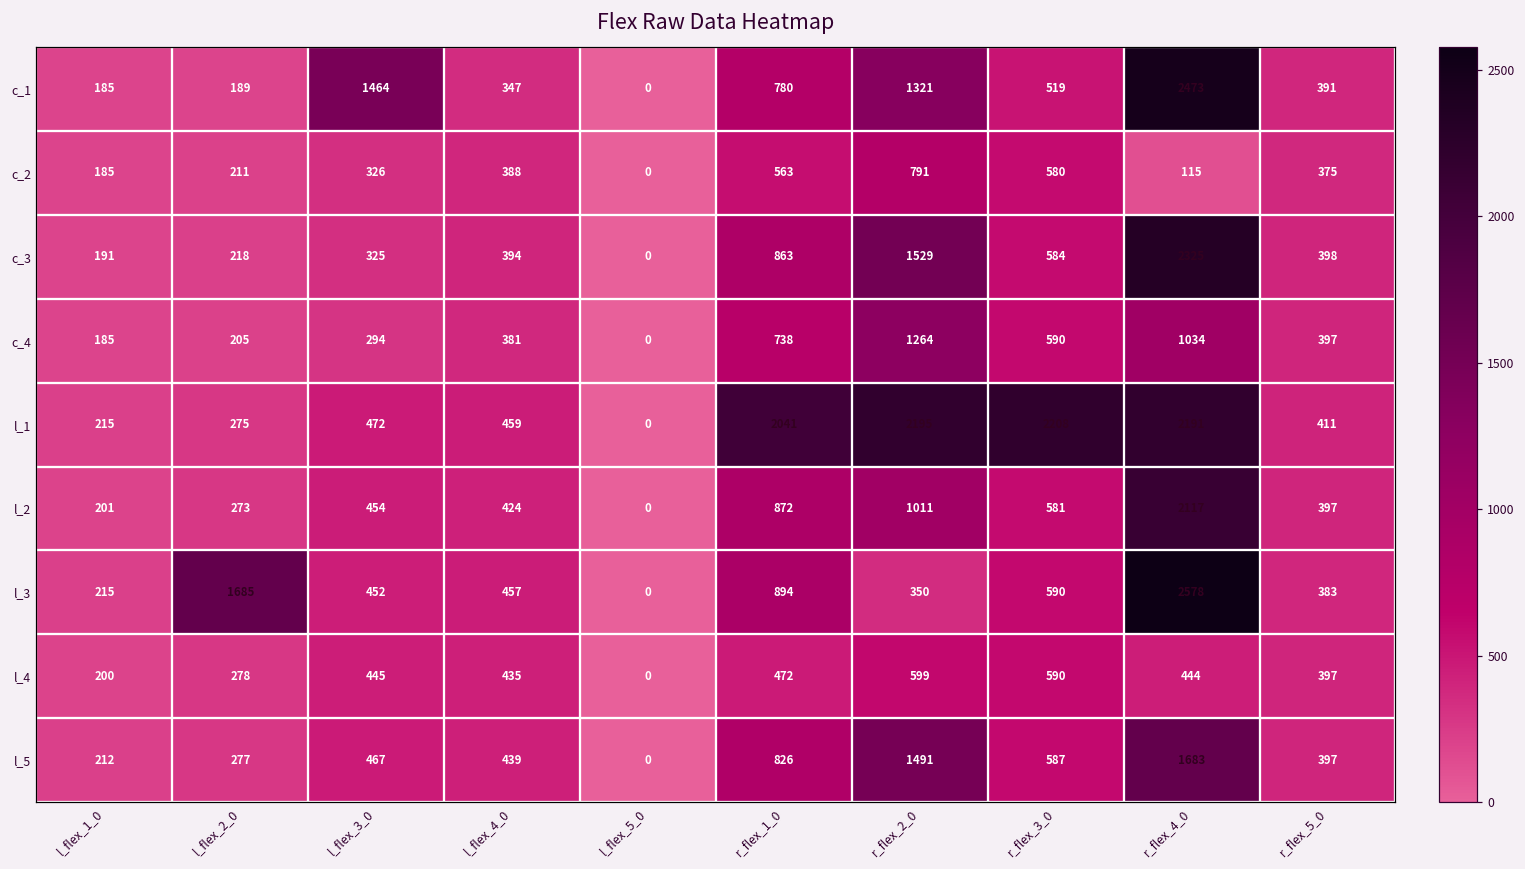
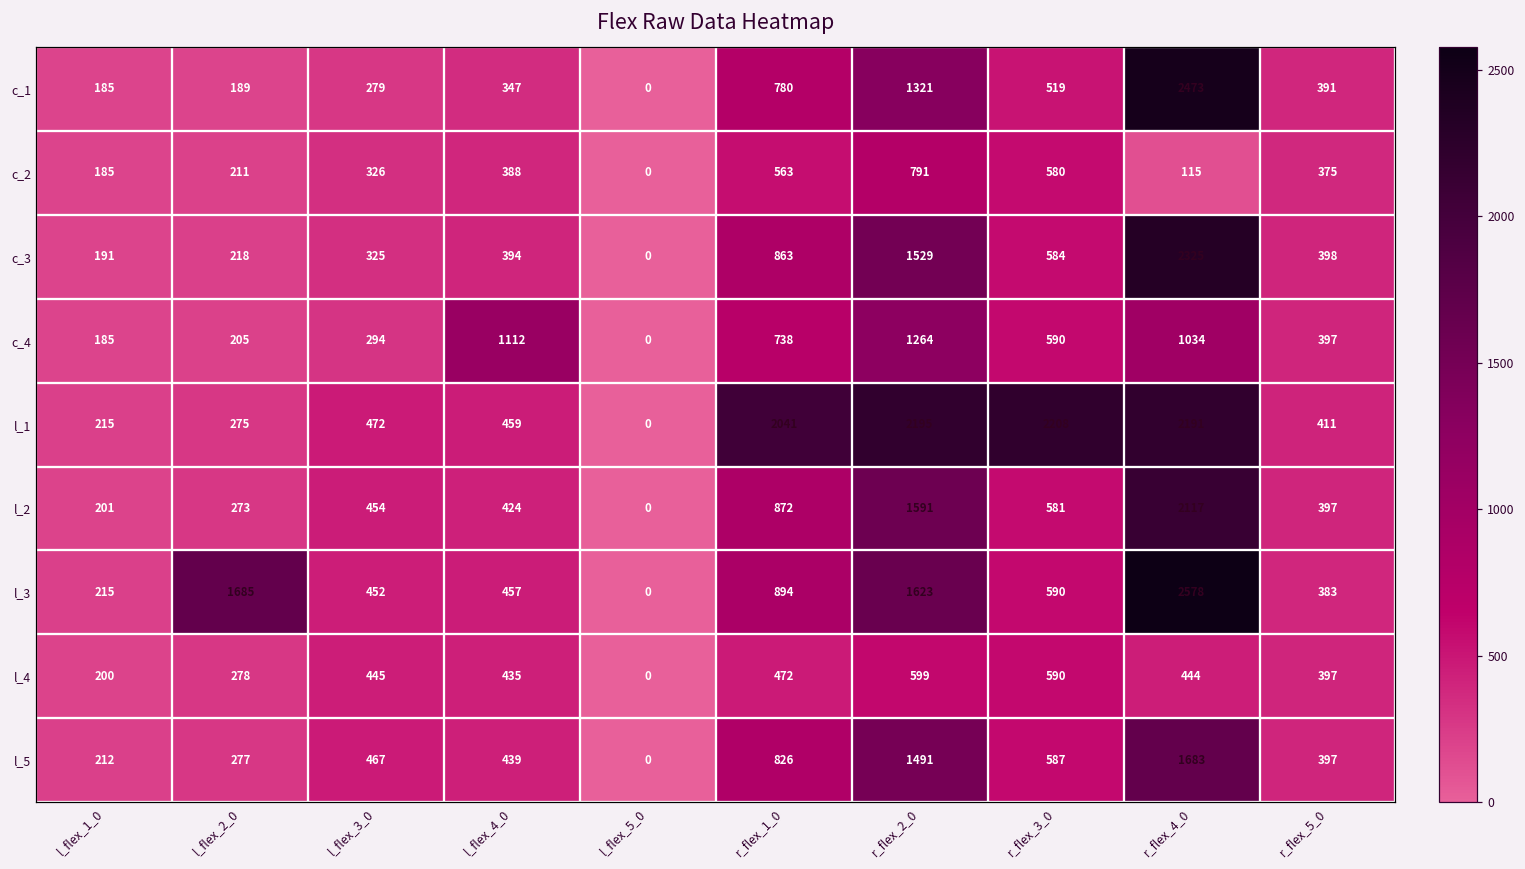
  {
    "c_1": {
      "l_flex_1_0": 185,
      "l_flex_2_0": 189,
-     "l_flex_3_0": 1464,
+     "l_flex_3_0": 279,
      "l_flex_4_0": 347,
      "l_flex_5_0": 0,
      "r_flex_1_0": 780,
      "r_flex_2_0": 1321,
      "r_flex_3_0": 519,
      "r_flex_5_0": 391
    },
    "c_2": {
      "l_flex_1_0": 185,
      "l_flex_2_0": 211,
      "l_flex_3_0": 326,
      "l_flex_4_0": 388,
      "l_flex_5_0": 0,
      "r_flex_1_0": 563,
      "r_flex_2_0": 791,
      "r_flex_3_0": 580,
      "r_flex_4_0": 115,
      "r_flex_5_0": 375
    },
    "c_3": {
      "l_flex_1_0": 191,
      "l_flex_2_0": 218,
      "l_flex_3_0": 325,
      "l_flex_4_0": 394,
      "l_flex_5_0": 0,
      "r_flex_1_0": 863,
      "r_flex_2_0": 1529,
      "r_flex_3_0": 584,
      "r_flex_5_0": 398
    },
    "c_4": {
      "l_flex_1_0": 185,
      "l_flex_2_0": 205,
      "l_flex_3_0": 294,
-     "l_flex_4_0": 381,
+     "l_flex_4_0": 1112,
      "l_flex_5_0": 0,
      "r_flex_1_0": 738,
      "r_flex_2_0": 1264,
      "r_flex_3_0": 590,
      "r_flex_4_0": 1034,
      "r_flex_5_0": 397
    },
    "l_1": {
      "l_flex_1_0": 215,
      "l_flex_2_0": 275,
      "l_flex_3_0": 472,
      "l_flex_4_0": 459,
      "l_flex_5_0": 0,
      "r_flex_5_0": 411
    },
    "l_2": {
      "l_flex_1_0": 201,
      "l_flex_2_0": 273,
      "l_flex_3_0": 454,
      "l_flex_4_0": 424,
      "l_flex_5_0": 0,
      "r_flex_1_0": 872,
-     "r_flex_2_0": 1011,
+     "r_flex_2_0": 1591,
      "r_flex_3_0": 581,
      "r_flex_5_0": 397
    },
    "l_3": {
      "l_flex_1_0": 215,
      "l_flex_2_0": 1685,
      "l_flex_3_0": 452,
      "l_flex_4_0": 457,
      "l_flex_5_0": 0,
      "r_flex_1_0": 894,
-     "r_flex_2_0": 350,
+     "r_flex_2_0": 1623,
      "r_flex_3_0": 590,
      "r_flex_5_0": 383
    },
    "l_4": {
      "l_flex_1_0": 200,
      "l_flex_2_0": 278,
      "l_flex_3_0": 445,
      "l_flex_4_0": 435,
      "l_flex_5_0": 0,
      "r_flex_1_0": 472,
      "r_flex_2_0": 599,
      "r_flex_3_0": 590,
      "r_flex_4_0": 444,
      "r_flex_5_0": 397
    },
    "l_5": {
      "l_flex_1_0": 212,
      "l_flex_2_0": 277,
      "l_flex_3_0": 467,
      "l_flex_4_0": 439,
      "l_flex_5_0": 0,
      "r_flex_1_0": 826,
      "r_flex_2_0": 1491,
      "r_flex_3_0": 587,
      "r_flex_4_0": 1683,
      "r_flex_5_0": 397
    }
  }
